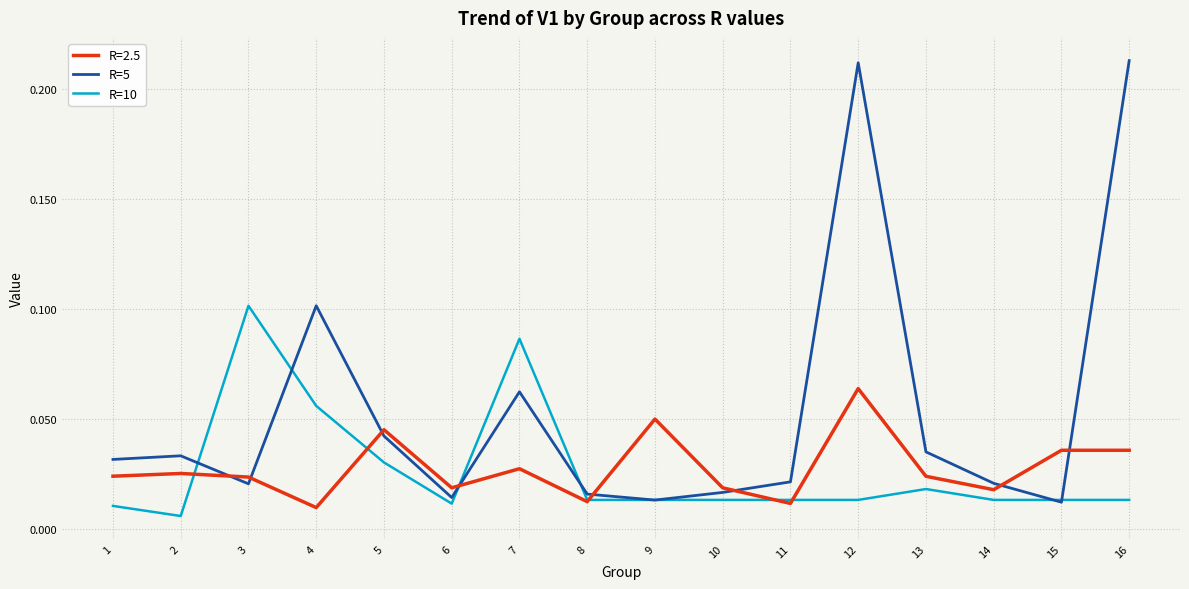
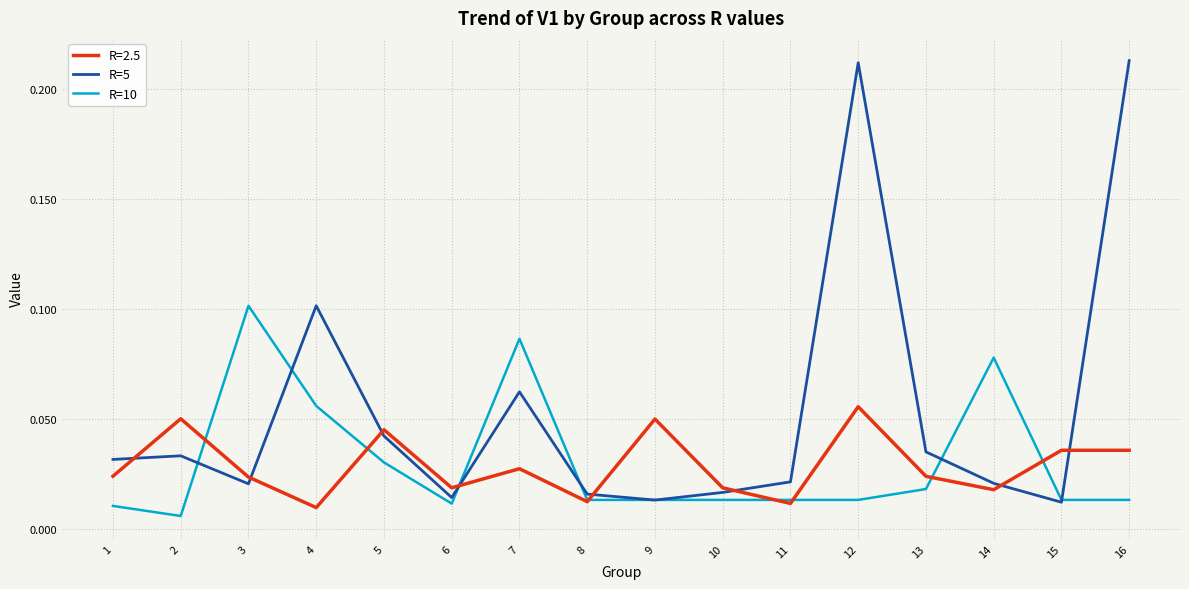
  {
    "R=2.5": {
      "1": 0.024,
-     "2": 0.025,
+     "2": 0.050,
      "3": 0.023,
      "4": 0.010,
      "5": 0.045,
      "6": 0.019,
      "7": 0.027,
      "9": 0.050,
      "10": 0.019,
      "11": 0.011,
-     "12": 0.064,
+     "12": 0.055,
      "13": 0.024,
      "14": 0.018,
      "15": 0.036,
      "16": 0.036
    },
    "R=5": {
      "1": 0.031,
      "2": 0.033,
      "3": 0.020,
      "4": 0.101,
      "5": 0.042,
      "6": 0.014,
      "7": 0.062,
      "8": 0.016,
      "10": 0.016,
      "11": 0.021,
      "12": 0.212,
      "13": 0.035,
      "14": 0.021,
      "16": 0.213
    },
    "R=10": {
      "1": 0.010,
      "2": 0.006,
      "3": 0.101,
      "4": 0.056,
      "5": 0.030,
      "6": 0.011,
      "7": 0.086,
      "10": 0.013,
      "11": 0.013,
      "12": 0.013,
      "13": 0.018,
-     "14": 0.013,
+     "14": 0.078,
      "16": 0.013
    }
  }
